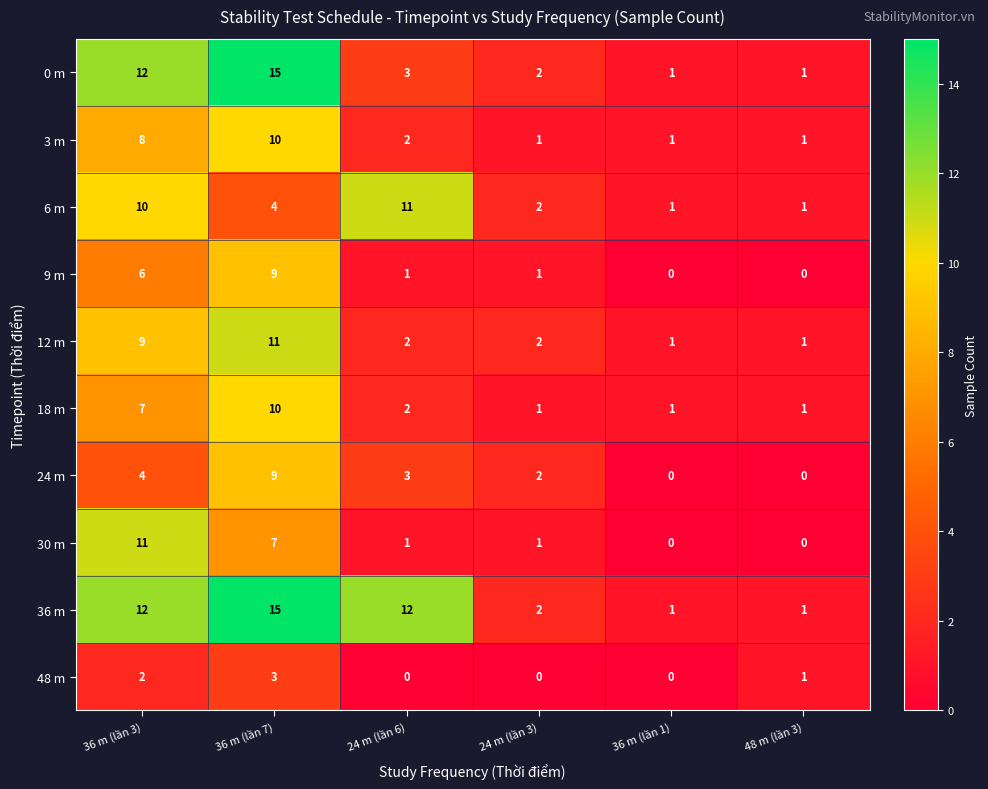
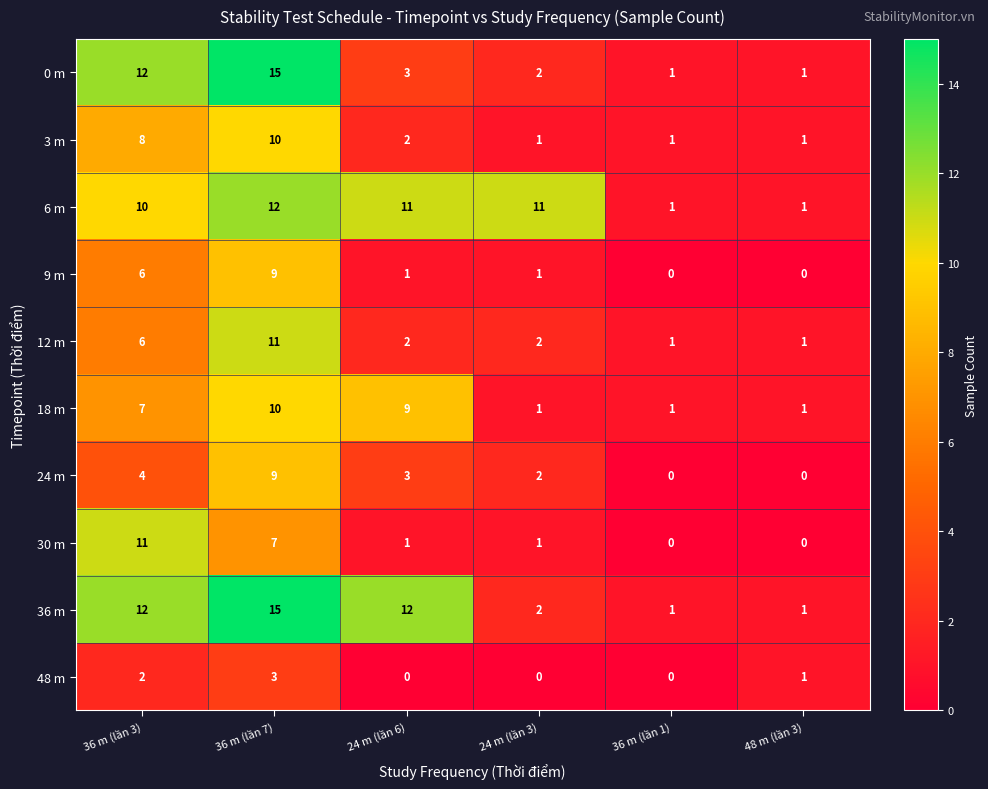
  {
    "0 m": {
      "36 m (lần 3)": 12,
      "36 m (lần 7)": 15,
      "24 m (lần 6)": 3,
      "24 m (lần 3)": 2,
      "36 m (lần 1)": 1,
      "48 m (lần 3)": 1
    },
    "3 m": {
      "36 m (lần 3)": 8,
      "36 m (lần 7)": 10,
      "24 m (lần 6)": 2,
      "24 m (lần 3)": 1,
      "36 m (lần 1)": 1,
      "48 m (lần 3)": 1
    },
    "6 m": {
      "36 m (lần 3)": 10,
-     "36 m (lần 7)": 4,
+     "36 m (lần 7)": 12,
      "24 m (lần 6)": 11,
-     "24 m (lần 3)": 2,
+     "24 m (lần 3)": 11,
      "36 m (lần 1)": 1,
      "48 m (lần 3)": 1
    },
    "9 m": {
      "36 m (lần 3)": 6,
      "36 m (lần 7)": 9,
      "24 m (lần 6)": 1,
      "24 m (lần 3)": 1,
      "36 m (lần 1)": 0,
      "48 m (lần 3)": 0
    },
    "12 m": {
-     "36 m (lần 3)": 9,
+     "36 m (lần 3)": 6,
      "36 m (lần 7)": 11,
      "24 m (lần 6)": 2,
      "24 m (lần 3)": 2,
      "36 m (lần 1)": 1,
      "48 m (lần 3)": 1
    },
    "18 m": {
      "36 m (lần 3)": 7,
      "36 m (lần 7)": 10,
-     "24 m (lần 6)": 2,
+     "24 m (lần 6)": 9,
      "24 m (lần 3)": 1,
      "36 m (lần 1)": 1,
      "48 m (lần 3)": 1
    },
    "24 m": {
      "36 m (lần 3)": 4,
      "36 m (lần 7)": 9,
      "24 m (lần 6)": 3,
      "24 m (lần 3)": 2,
      "36 m (lần 1)": 0,
      "48 m (lần 3)": 0
    },
    "30 m": {
      "36 m (lần 3)": 11,
      "36 m (lần 7)": 7,
      "24 m (lần 6)": 1,
      "24 m (lần 3)": 1,
      "36 m (lần 1)": 0,
      "48 m (lần 3)": 0
    },
    "36 m": {
      "36 m (lần 3)": 12,
      "36 m (lần 7)": 15,
      "24 m (lần 6)": 12,
      "24 m (lần 3)": 2,
      "36 m (lần 1)": 1,
      "48 m (lần 3)": 1
    },
    "48 m": {
      "36 m (lần 3)": 2,
      "36 m (lần 7)": 3,
      "24 m (lần 6)": 0,
      "24 m (lần 3)": 0,
      "36 m (lần 1)": 0,
      "48 m (lần 3)": 1
    }
  }
